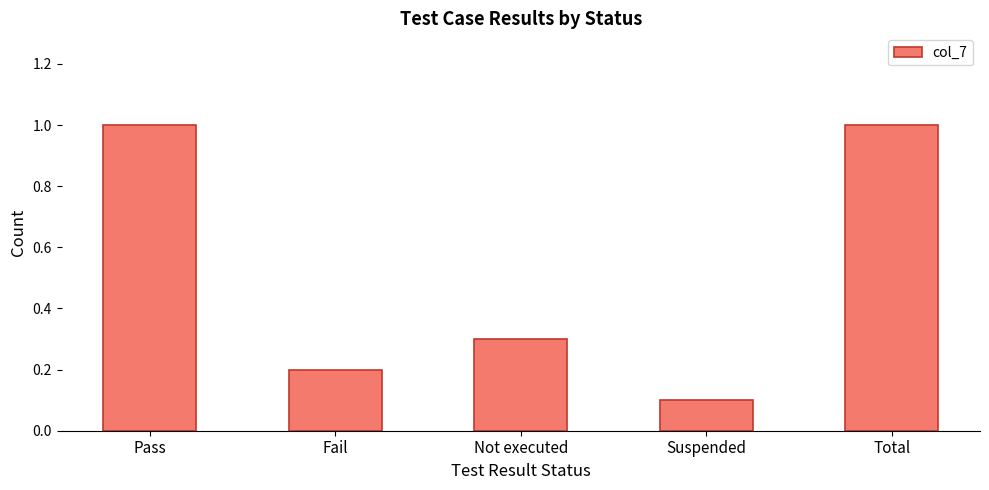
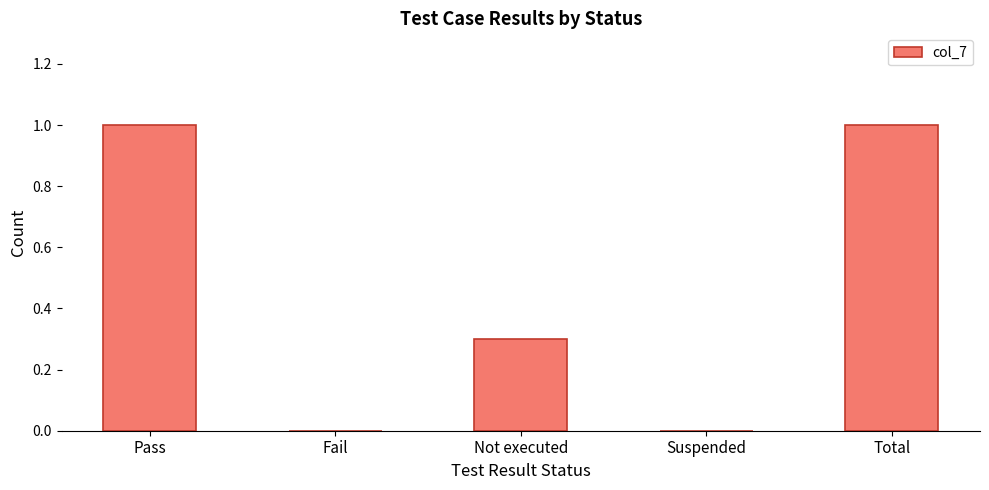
  {
    "Pass": 1.0,
-   "Fail": 0.2,
+   "Fail": 0.0,
    "Not executed": 0.3,
-   "Suspended": 0.1,
+   "Suspended": 0.0,
    "Total": 1.0
  }
